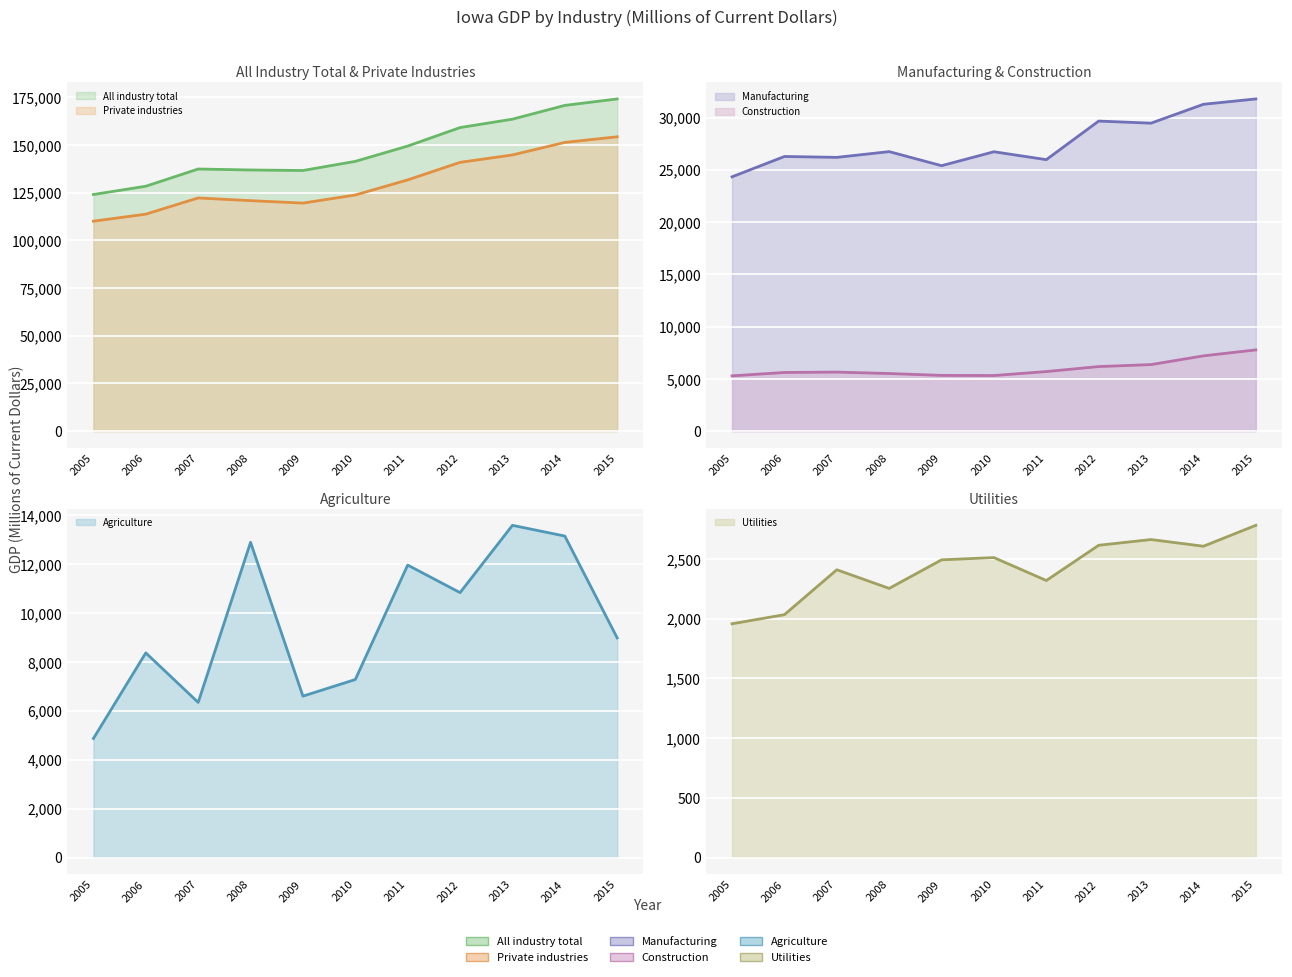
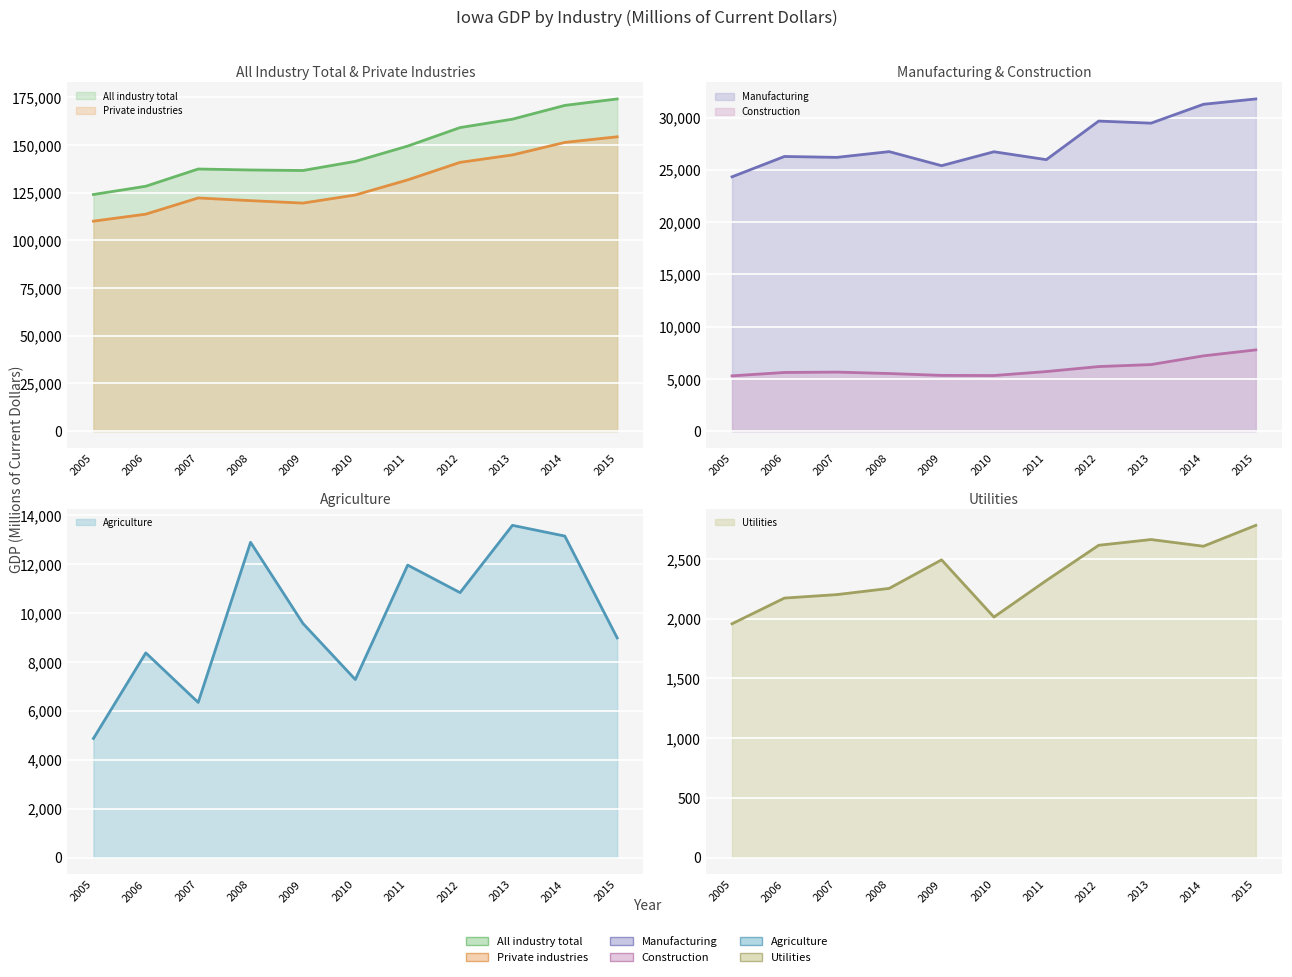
  {
    "Agriculture": {
      "2005": "4,900",
      "2006": "8,400",
      "2007": "6,300",
      "2008": "12,900",
-     "2009": "6,600",
+     "2009": "9,600",
      "2010": "7,300",
      "2011": "12,000",
      "2012": "10,800",
      "2013": "13,600",
      "2014": "13,100",
      "2015": "9,000"
    },
    "Utilities": {
      "2005": "1,960",
-     "2006": "2,030",
-     "2007": "2,410",
+     "2006": "2,170",
+     "2007": "2,200",
      "2008": "2,250",
      "2009": "2,490",
-     "2010": "2,510",
+     "2010": "2,010",
      "2011": "2,320",
      "2012": "2,610",
      "2013": "2,660",
      "2014": "2,610",
      "2015": "2,780"
    }
  }
